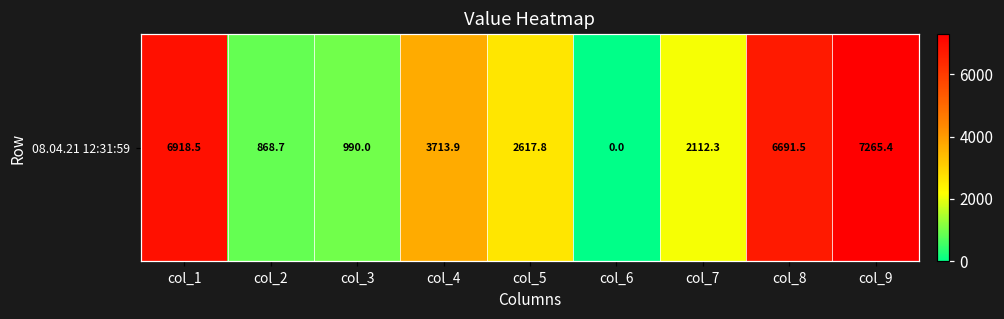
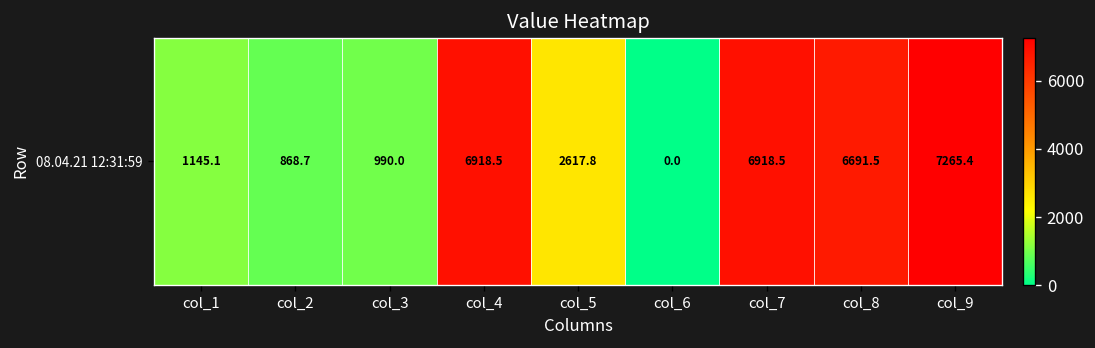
  {
    "08.04.21 12:31:59": {
-     "col_1": 6918.5,
+     "col_1": 1145.1,
      "col_2": 868.7,
      "col_3": 990.0,
-     "col_4": 3713.9,
+     "col_4": 6918.5,
      "col_5": 2617.8,
      "col_6": 0.0,
-     "col_7": 2112.3,
+     "col_7": 6918.5,
      "col_8": 6691.5,
      "col_9": 7265.4
    }
  }
